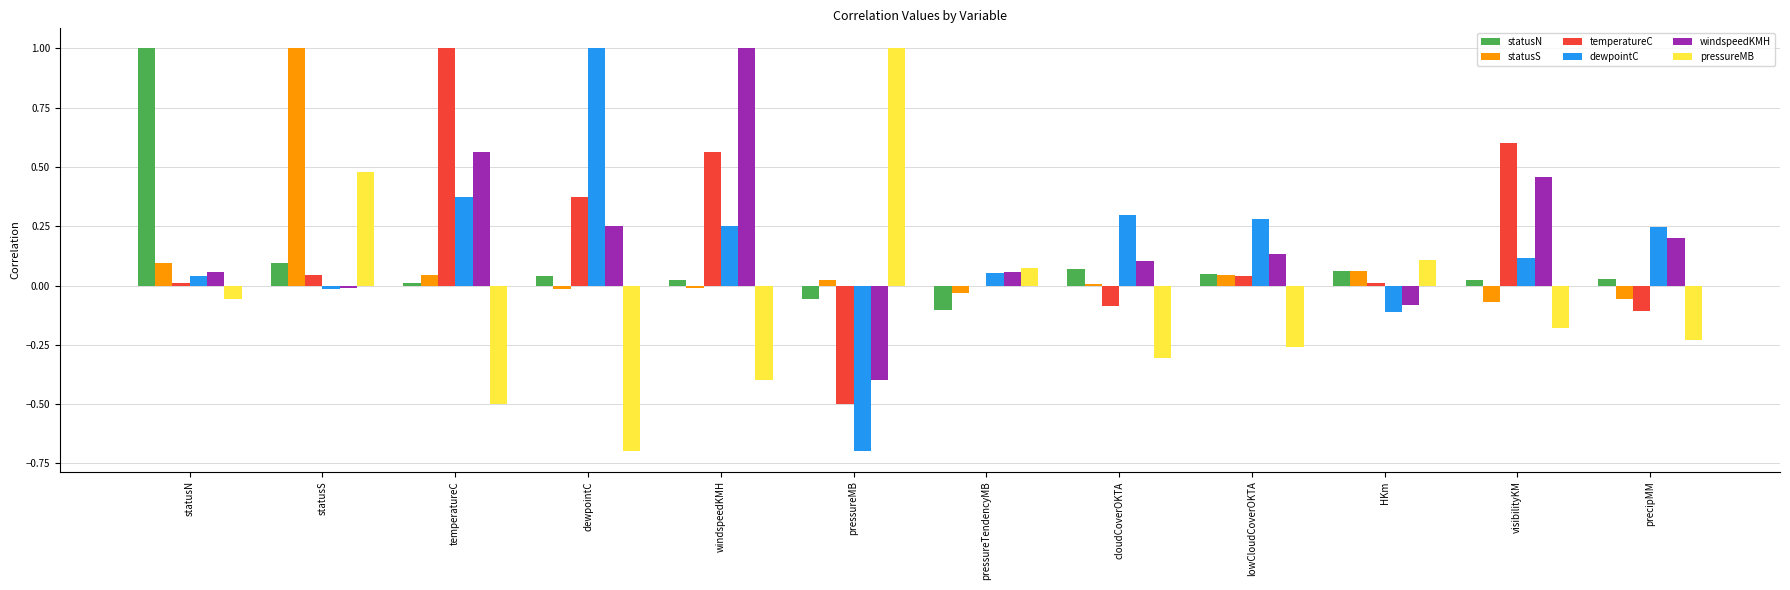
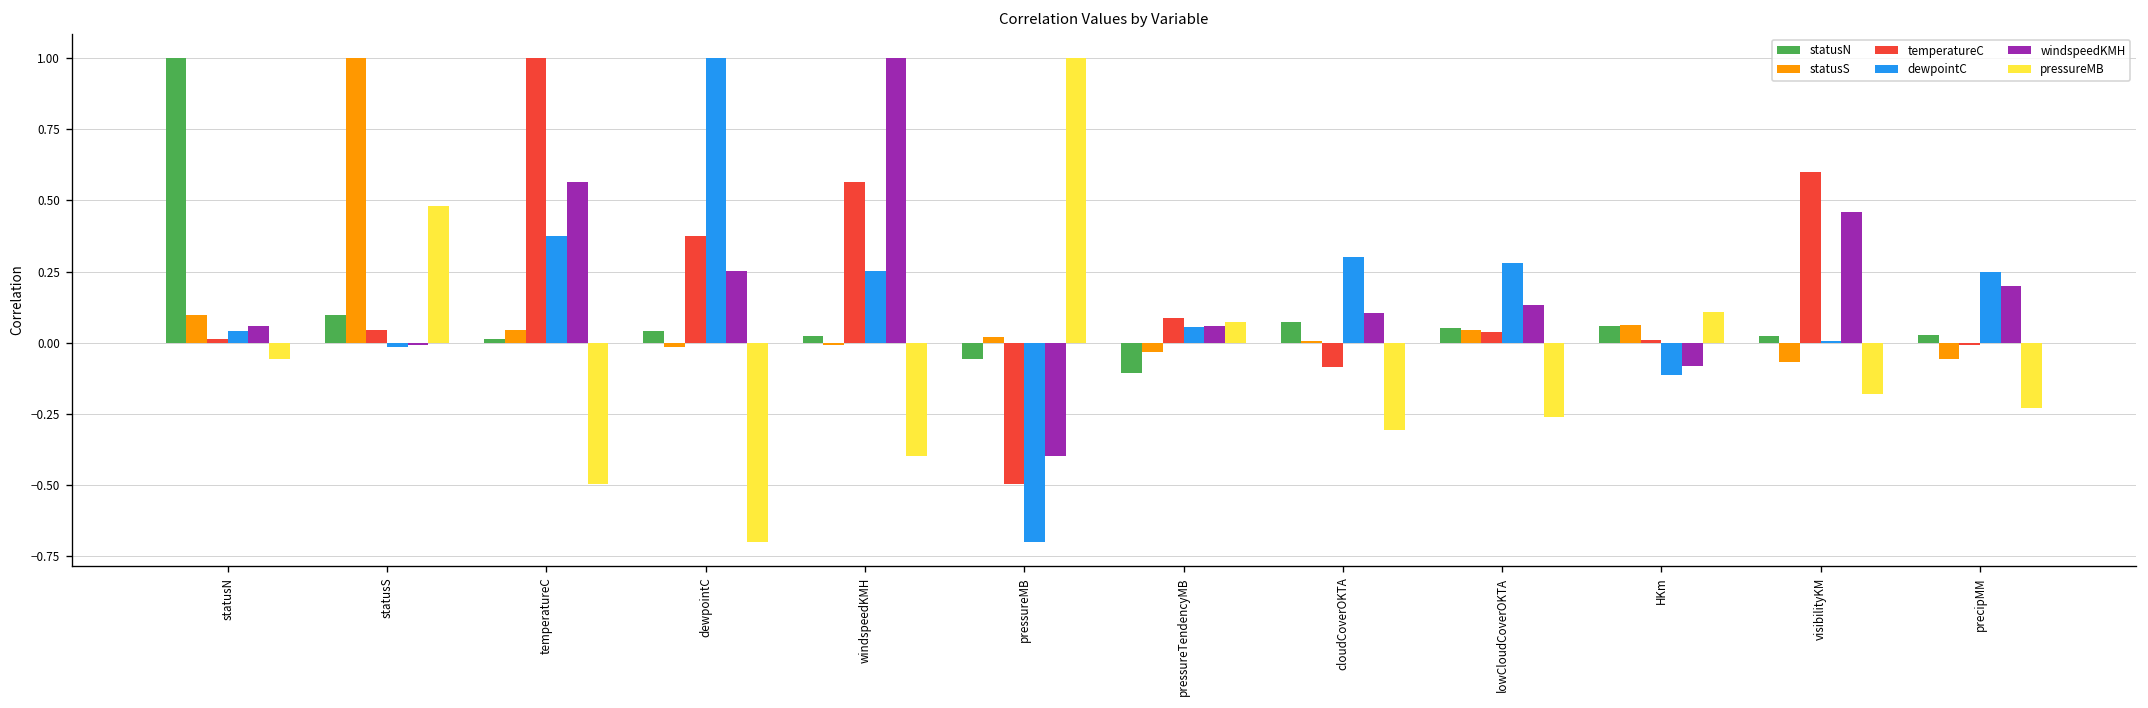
  {
    "statusN": {
      "statusN": 1.00,
      "statusS": 0.10,
      "temperatureC": 0.01,
      "dewpointC": 0.04,
      "windspeedKMH": 0.02,
      "pressureMB": -0.06,
      "pressureTendencyMB": -0.10,
      "cloudCoverOKTA": 0.07,
      "lowCloudCoverOKTA": 0.05,
      "HKm": 0.06,
      "visibilityKM": 0.02,
      "precipMM": 0.03
    },
    "statusS": {
      "statusN": 0.10,
      "statusS": 1.00,
      "temperatureC": 0.04,
      "dewpointC": -0.02,
      "pressureMB": 0.02,
      "pressureTendencyMB": -0.03,
      "lowCloudCoverOKTA": 0.04,
      "HKm": 0.06,
      "visibilityKM": -0.07,
      "precipMM": -0.06
    },
    "temperatureC": {
      "statusN": 0.01,
      "statusS": 0.04,
      "temperatureC": 1.00,
      "dewpointC": 0.37,
      "windspeedKMH": 0.56,
      "pressureMB": -0.50,
-     "pressureTendencyMB": 0.00,
+     "pressureTendencyMB": 0.09,
      "cloudCoverOKTA": -0.08,
      "lowCloudCoverOKTA": 0.04,
      "visibilityKM": 0.60,
-     "precipMM": -0.11
+     "precipMM": -0.01
    },
    "dewpointC": {
      "statusN": 0.04,
      "statusS": -0.02,
      "temperatureC": 0.37,
      "dewpointC": 1.00,
      "windspeedKMH": 0.25,
      "pressureMB": -0.70,
      "pressureTendencyMB": 0.05,
      "cloudCoverOKTA": 0.30,
      "lowCloudCoverOKTA": 0.28,
      "HKm": -0.11,
-     "visibilityKM": 0.12,
+     "visibilityKM": 0.01,
      "precipMM": 0.25
    },
    "windspeedKMH": {
      "statusN": 0.06,
      "temperatureC": 0.56,
      "dewpointC": 0.25,
      "windspeedKMH": 1.00,
      "pressureMB": -0.40,
      "pressureTendencyMB": 0.06,
      "cloudCoverOKTA": 0.10,
      "lowCloudCoverOKTA": 0.13,
      "HKm": -0.08,
      "visibilityKM": 0.46,
      "precipMM": 0.20
    },
    "pressureMB": {
      "statusN": -0.06,
      "statusS": 0.48,
      "temperatureC": -0.50,
      "dewpointC": -0.70,
      "windspeedKMH": -0.40,
      "pressureMB": 1.00,
      "pressureTendencyMB": 0.07,
      "cloudCoverOKTA": -0.31,
      "lowCloudCoverOKTA": -0.26,
      "HKm": 0.11,
      "visibilityKM": -0.18,
      "precipMM": -0.23
    }
  }
